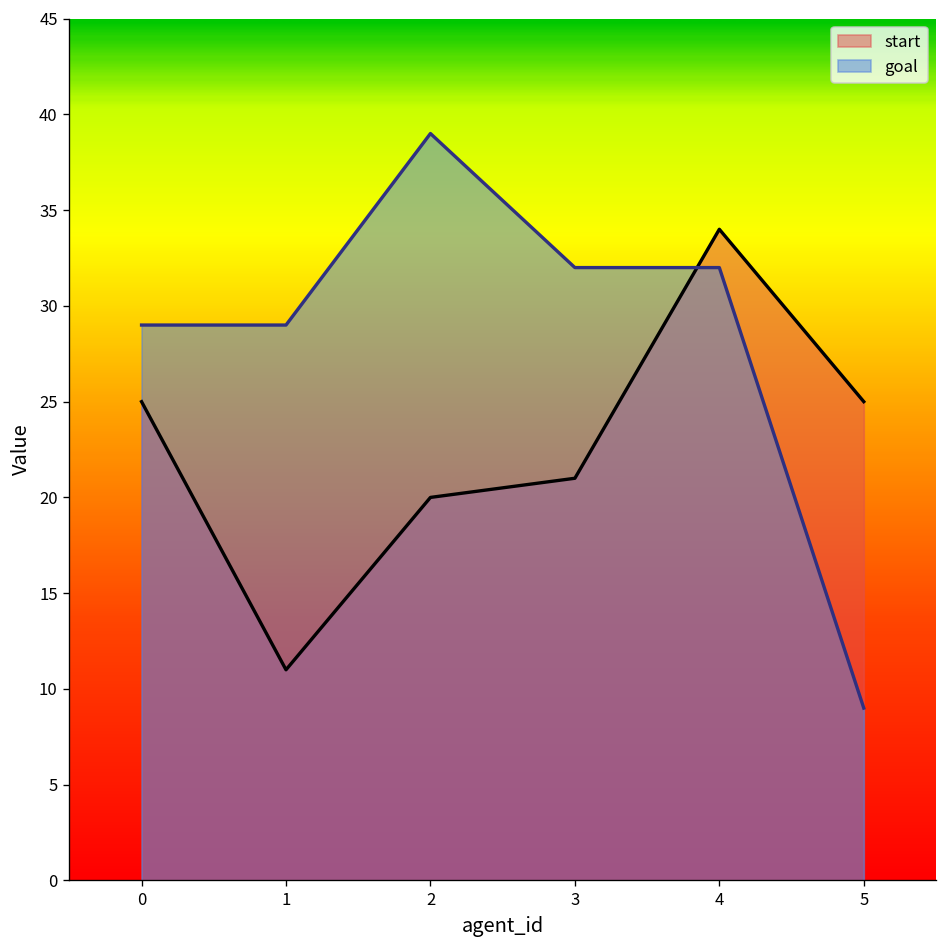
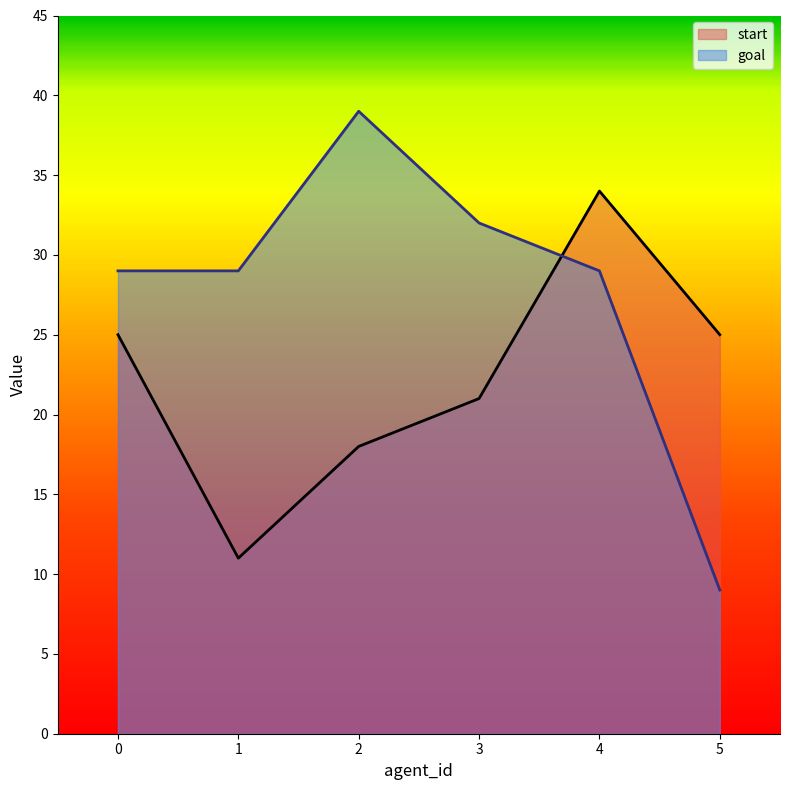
  {
    "start": {
      "0": 25,
      "1": 11,
-     "2": 20,
+     "2": 18,
      "3": 21,
      "4": 34,
      "5": 25
    },
    "goal": {
      "0": 29,
      "1": 29,
      "2": 39,
      "3": 32,
-     "4": 32,
+     "4": 29,
      "5": 9
    }
  }
